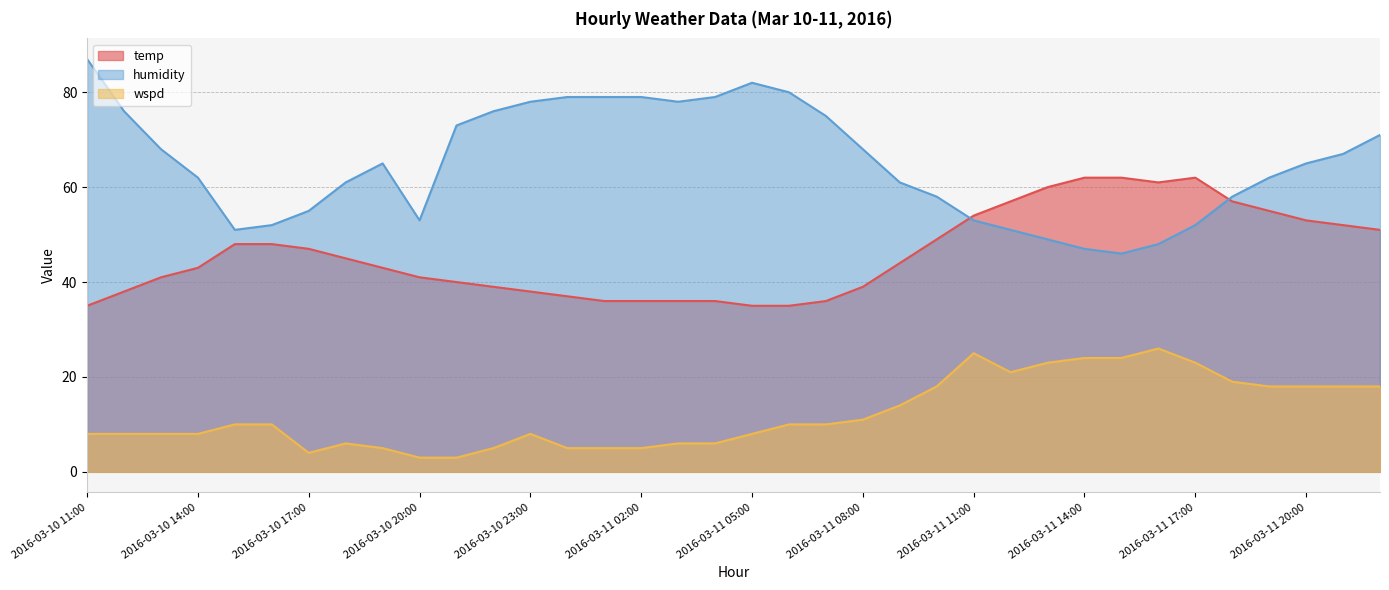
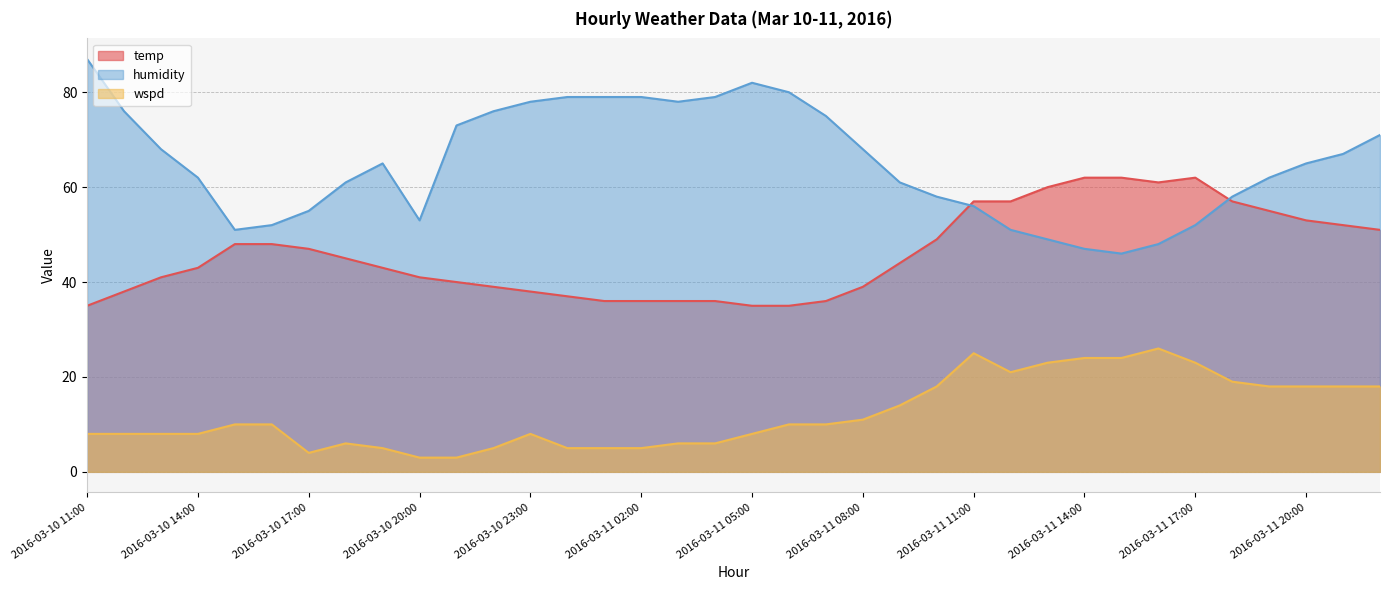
  {
    "temp": {
      "2016-03-10 11:00": 35,
      "2016-03-10 14:00": 43,
      "2016-03-10 17:00": 47,
      "2016-03-10 20:00": 41,
      "2016-03-10 23:00": 38,
      "2016-03-11 02:00": 36,
      "2016-03-11 05:00": 35,
      "2016-03-11 08:00": 39,
-     "2016-03-11 11:00": 54,
+     "2016-03-11 11:00": 57,
      "2016-03-11 14:00": 62,
      "2016-03-11 17:00": 62,
      "2016-03-11 20:00": 53
    },
    "humidity": {
      "2016-03-10 11:00": 87,
      "2016-03-10 14:00": 62,
      "2016-03-10 17:00": 55,
      "2016-03-10 20:00": 53,
      "2016-03-10 23:00": 78,
      "2016-03-11 02:00": 79,
      "2016-03-11 05:00": 82,
      "2016-03-11 08:00": 68,
-     "2016-03-11 11:00": 53,
+     "2016-03-11 11:00": 56,
      "2016-03-11 14:00": 47,
      "2016-03-11 17:00": 52,
      "2016-03-11 20:00": 65
    },
    "wspd": {
      "2016-03-10 11:00": 8,
      "2016-03-10 14:00": 8,
      "2016-03-10 17:00": 4,
      "2016-03-10 20:00": 3,
      "2016-03-10 23:00": 8,
      "2016-03-11 02:00": 5,
      "2016-03-11 05:00": 8,
      "2016-03-11 08:00": 11,
      "2016-03-11 11:00": 25,
      "2016-03-11 14:00": 24,
      "2016-03-11 17:00": 23,
      "2016-03-11 20:00": 18
    }
  }
